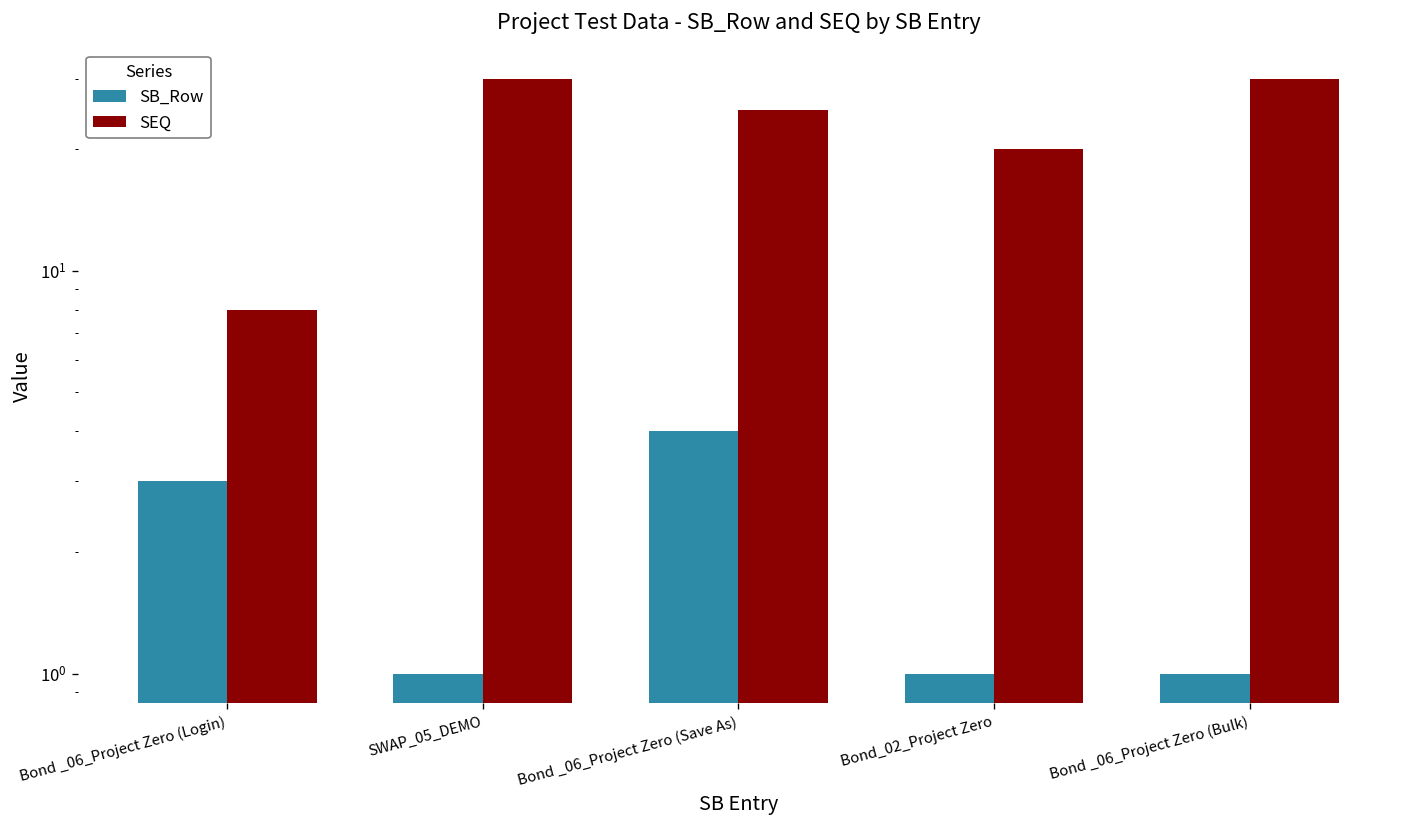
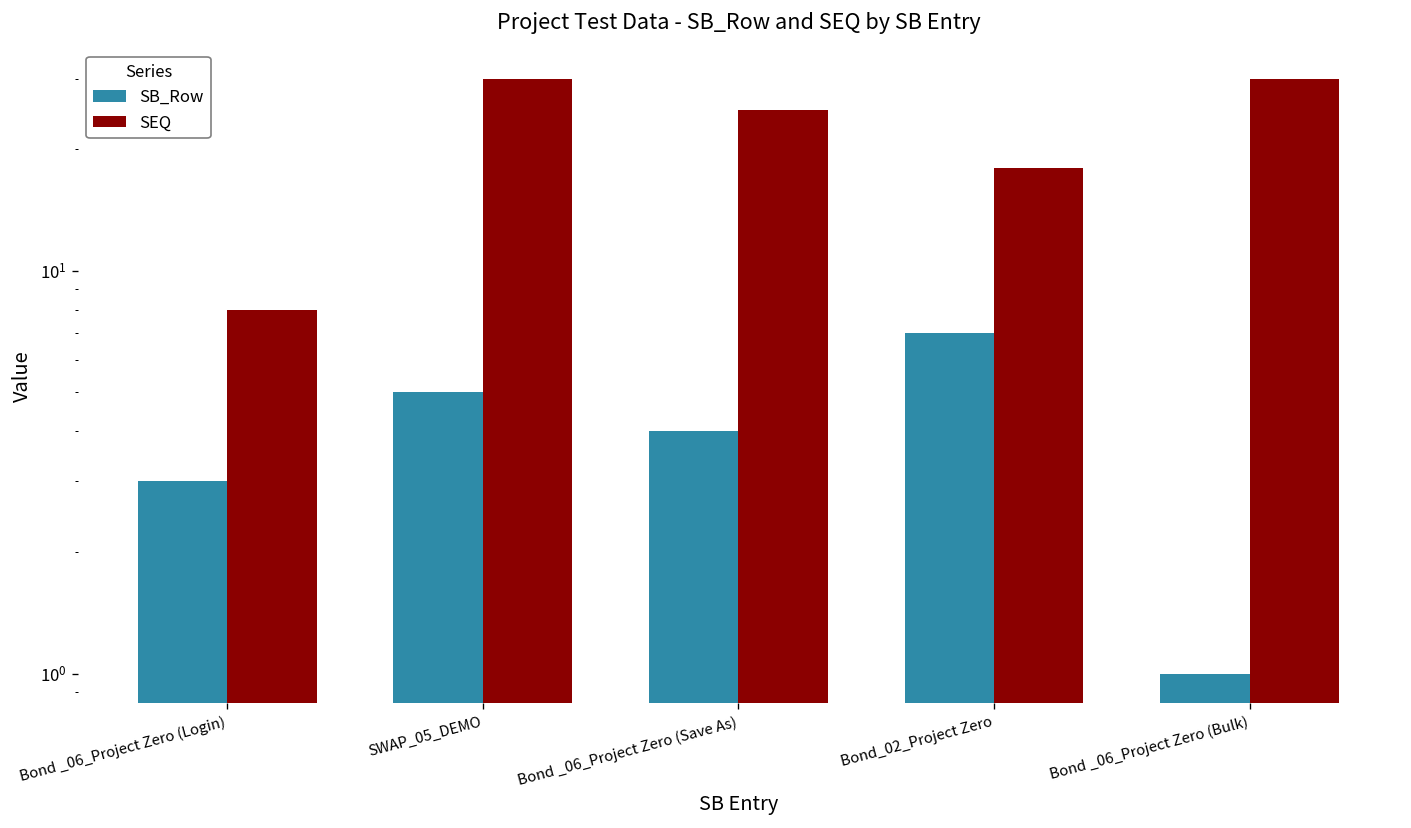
  {
    "SB_Row": {
      "Bond _06_Project Zero (Login)": 3,
-     "SWAP_05_DEMO": 1,
+     "SWAP_05_DEMO": 5,
      "Bond _06_Project Zero (Save As)": 4,
-     "Bond_02_Project Zero": 1,
+     "Bond_02_Project Zero": 7,
      "Bond _06_Project Zero (Bulk)": 1
    },
    "SEQ": {
      "Bond _06_Project Zero (Login)": 8,
      "SWAP_05_DEMO": 30,
      "Bond _06_Project Zero (Save As)": 25,
-     "Bond_02_Project Zero": 20,
+     "Bond_02_Project Zero": 18,
      "Bond _06_Project Zero (Bulk)": 30
    }
  }
